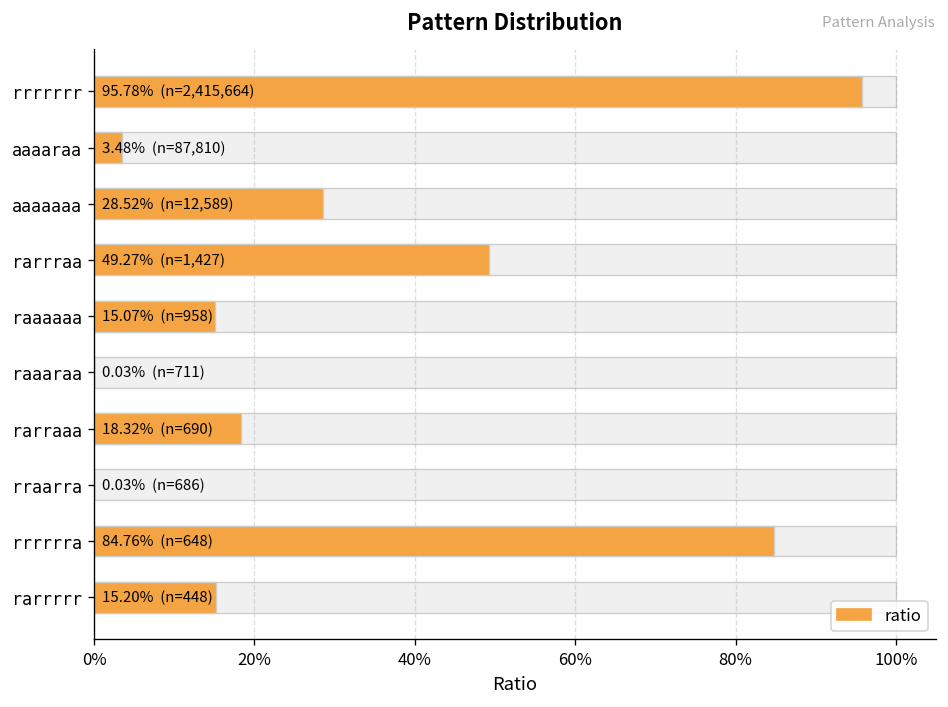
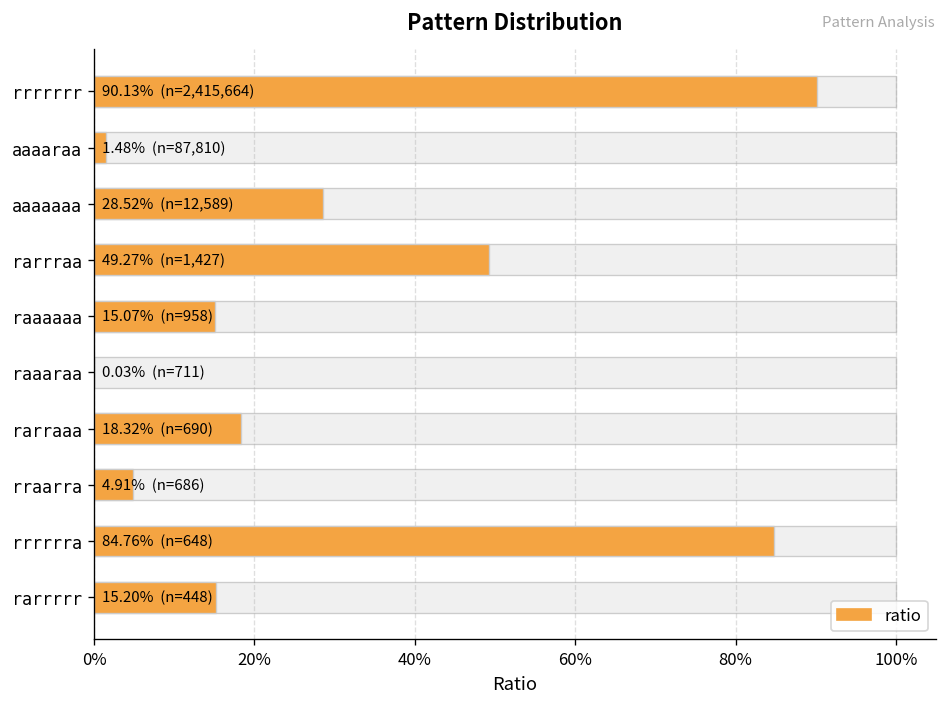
  {
    "ratio": {
-     "rrrrrrr": "95.78%",
-     "aaaaraa": "3.48%",
+     "rrrrrrr": "90.13%",
+     "aaaaraa": "1.48%",
      "raaaraa": "0.03%",
-     "rraarra": "0.03%"
+     "rraarra": "4.91%"
    }
  }
